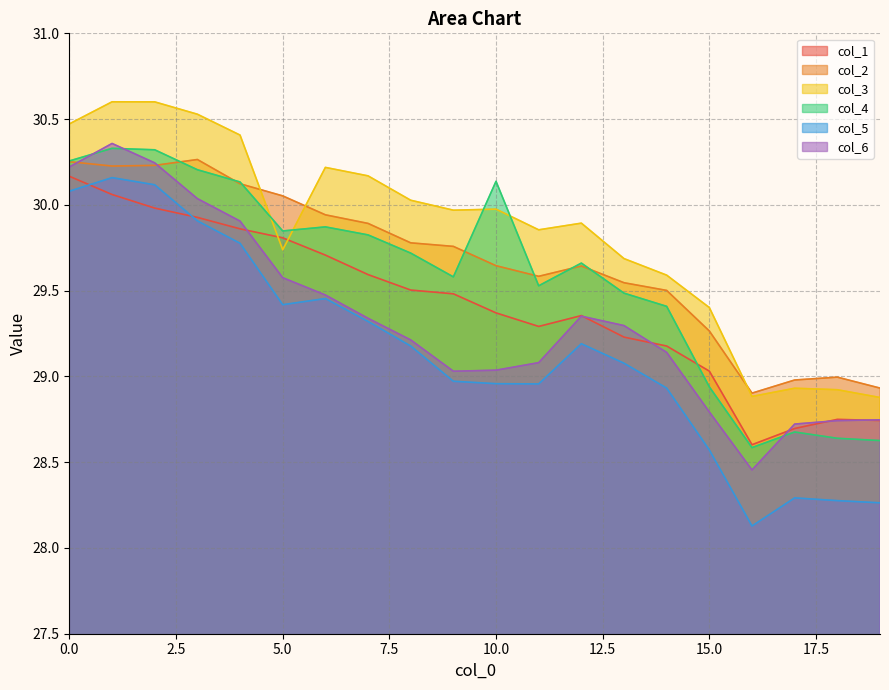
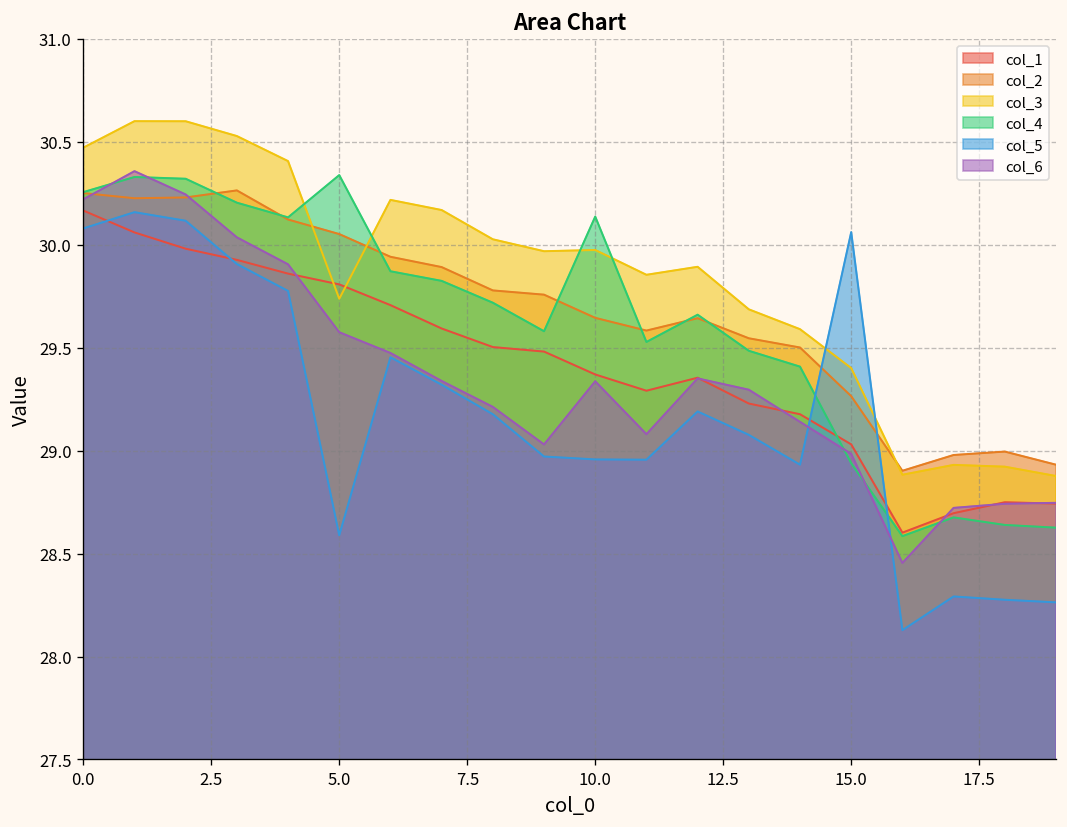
  {
    "col_3": {
      "0.0": 30.47,
      "5.0": 29.74,
      "10.0": 29.98,
      "15.0": 29.40
    },
    "col_4": {
-     "5.0": 29.85,
+     "5.0": 30.34,
      "10.0": 30.14,
      "15.0": 28.94
    },
    "col_5": {
      "0.0": 30.08,
-     "5.0": 29.42,
+     "5.0": 28.59,
      "10.0": 28.96,
-     "15.0": 28.57
+     "15.0": 30.06
    },
    "col_6": {
      "0.0": 30.22,
      "5.0": 29.58,
-     "10.0": 29.04,
-     "15.0": 28.79
+     "10.0": 29.34,
+     "15.0": 28.98
    }
  }
